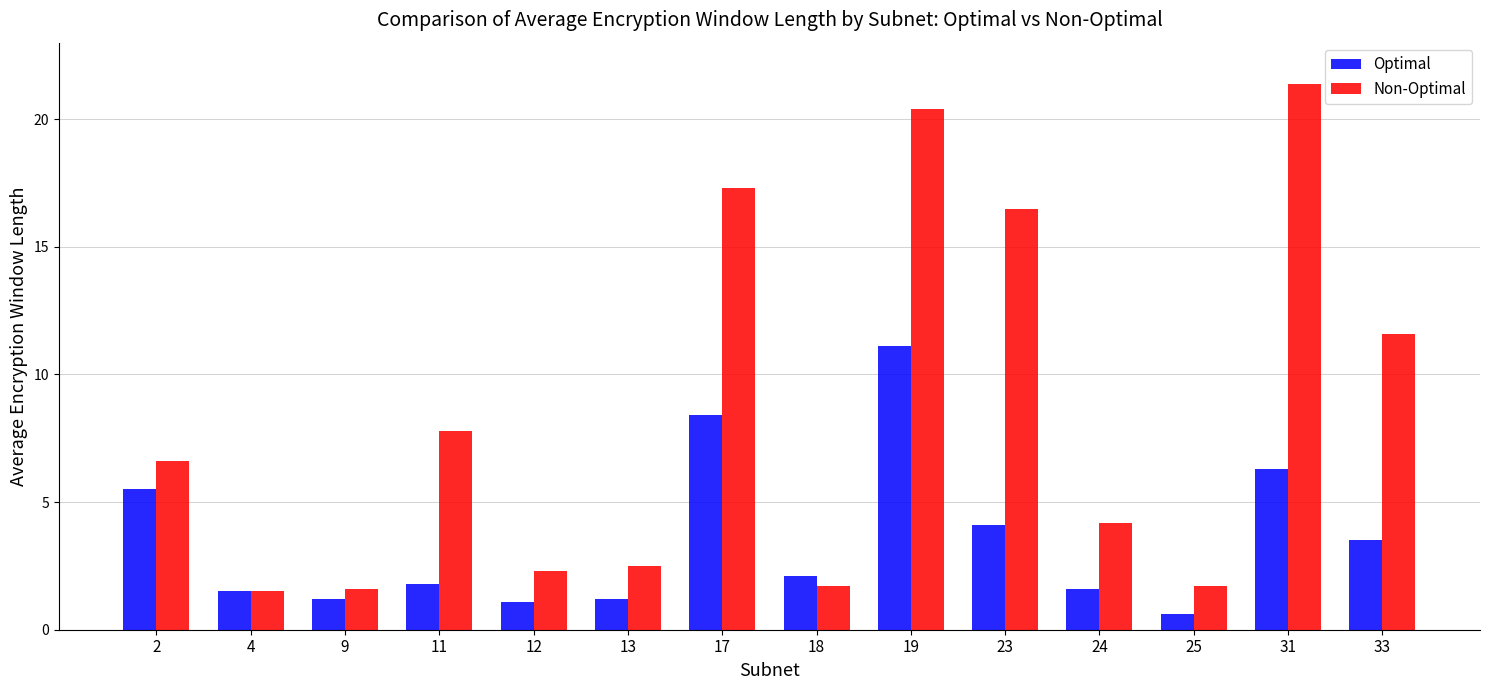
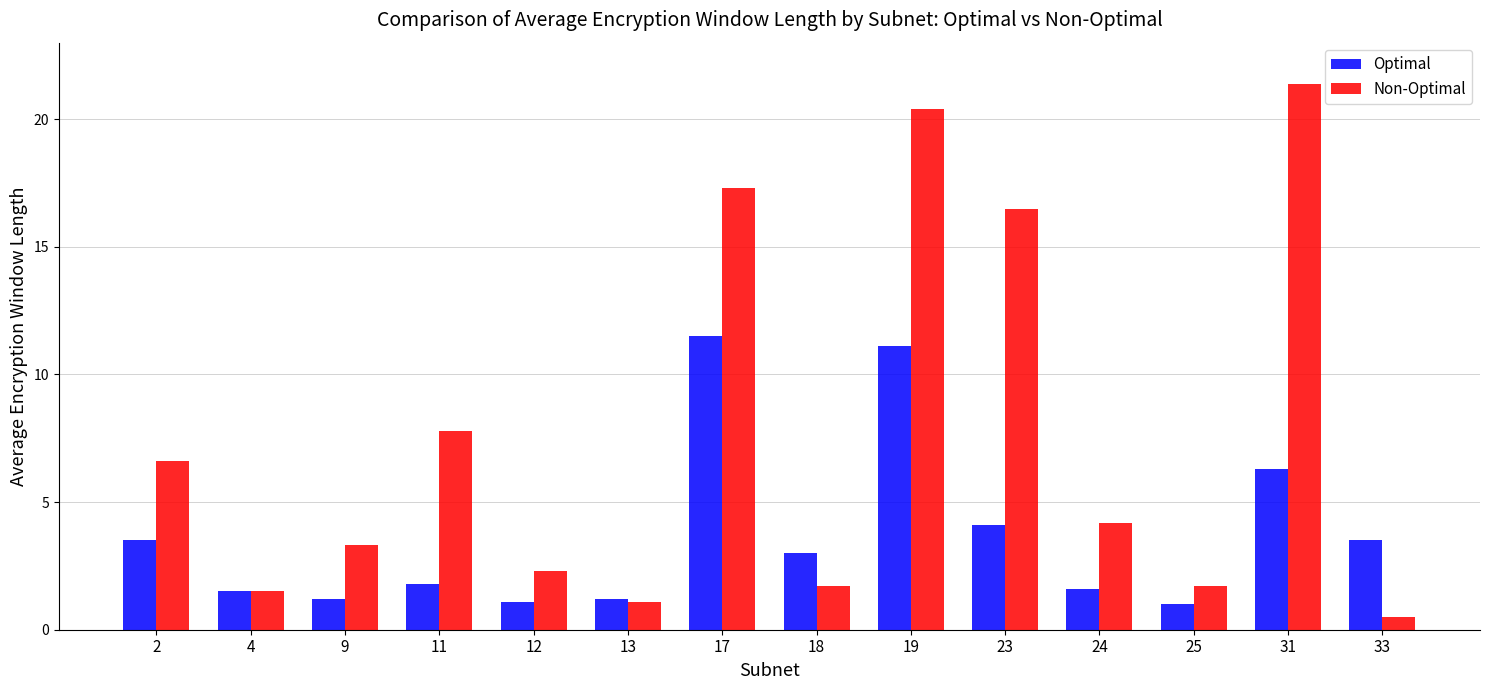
  {
    "Optimal": {
-     "2": 5.5,
+     "2": 3.5,
      "4": 1.5,
      "9": 1.2,
      "11": 1.8,
      "12": 1.1,
      "13": 1.2,
-     "17": 8.4,
-     "18": 2.1,
+     "17": 11.5,
+     "18": 3.0,
      "19": 11.1,
      "23": 4.1,
      "24": 1.6,
-     "25": 0.6,
+     "25": 1.0,
      "31": 6.3,
      "33": 3.5
    },
    "Non-Optimal": {
      "2": 6.6,
      "4": 1.5,
-     "9": 1.6,
+     "9": 3.3,
      "11": 7.8,
      "12": 2.3,
-     "13": 2.5,
+     "13": 1.1,
      "17": 17.3,
      "18": 1.7,
      "19": 20.4,
      "23": 16.5,
      "24": 4.2,
      "25": 1.7,
      "31": 21.4,
-     "33": 11.6
+     "33": 0.5
    }
  }
